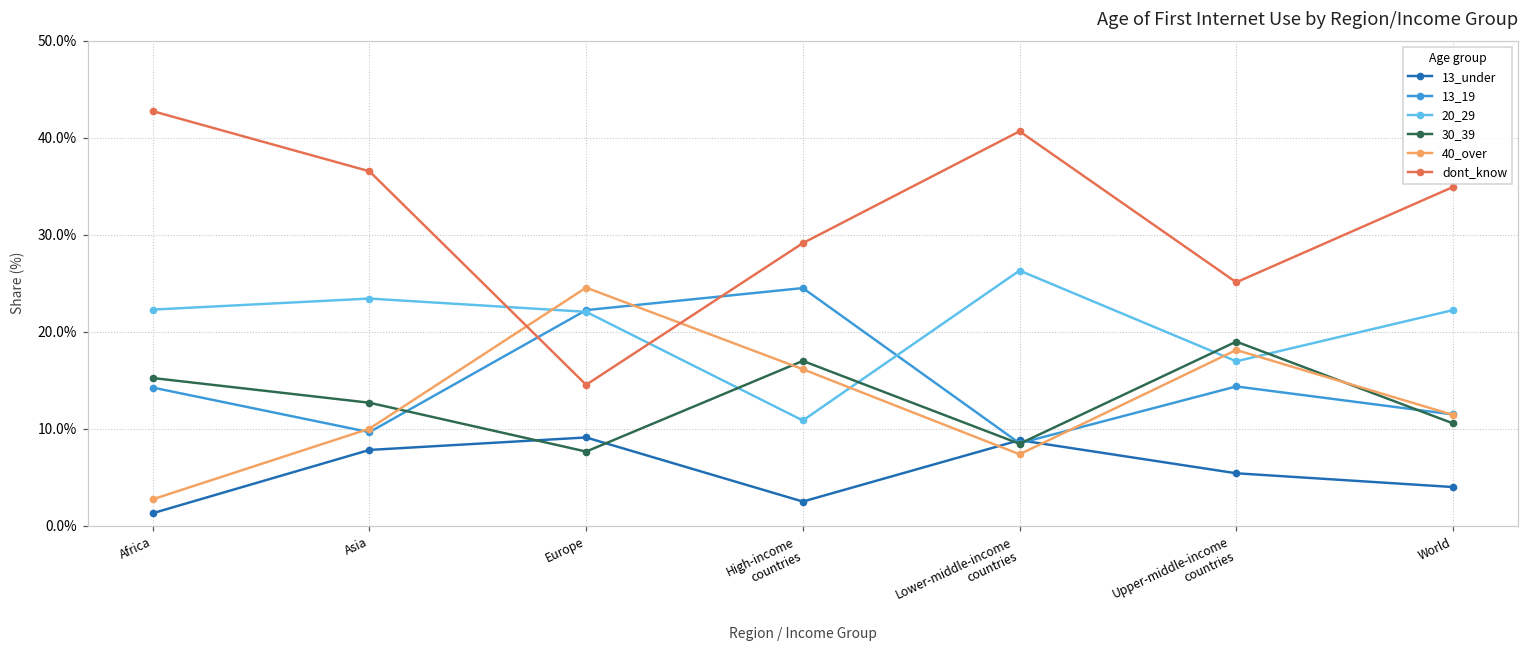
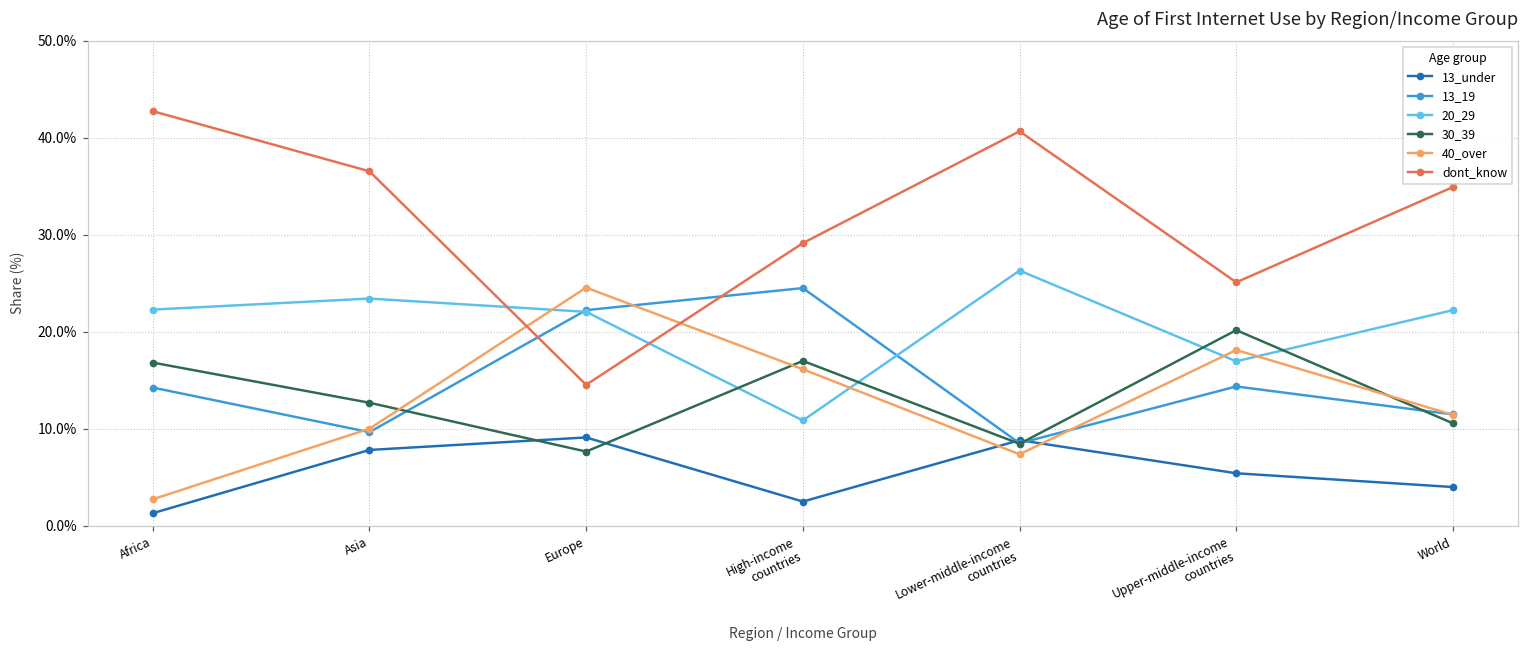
  {
    "13_under": {
      "Africa": "1%",
      "Asia": "8%",
      "Europe": "9%",
      "High-income countries": "2%",
      "Lower-middle-income countries": "9%",
      "Upper-middle-income countries": "5%",
      "World": "4%"
    },
    "30_39": {
-     "Africa": "15%",
+     "Africa": "17%",
      "Asia": "13%",
      "Europe": "8%",
      "High-income countries": "17%",
-     "Upper-middle-income countries": "19%",
+     "Upper-middle-income countries": "20%",
      "World": "11%"
    }
  }
